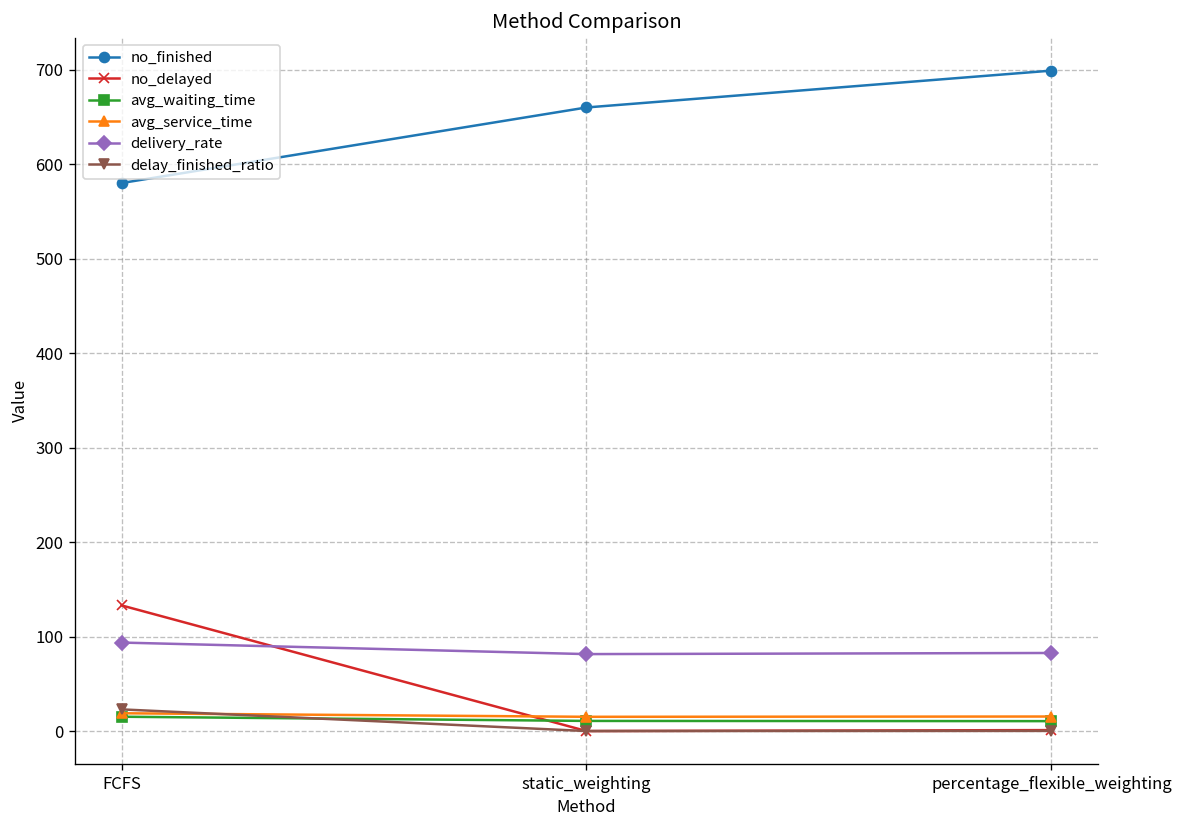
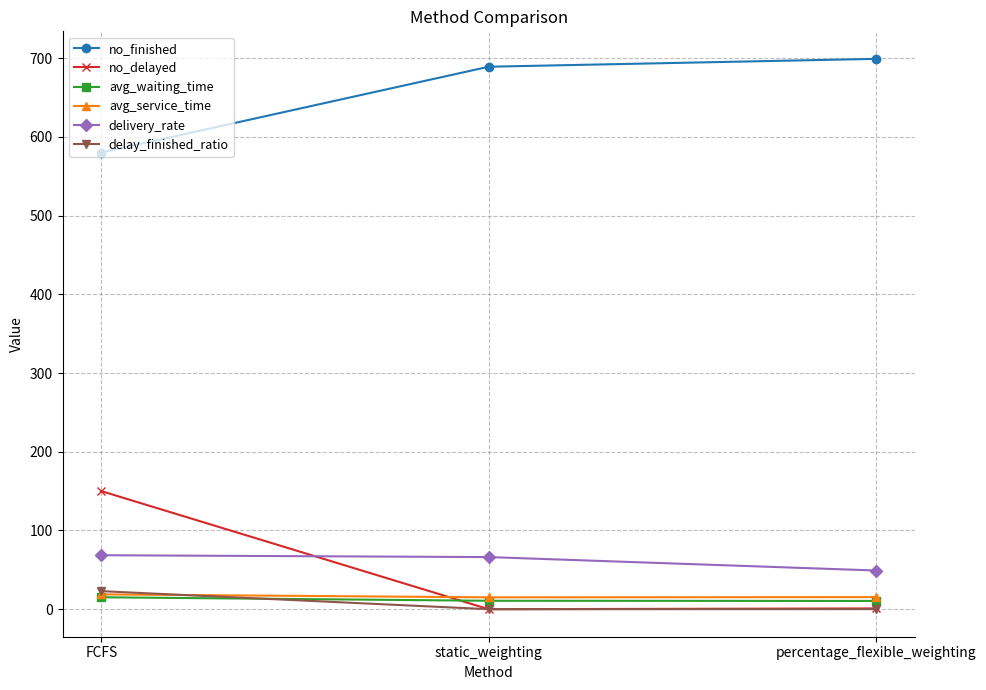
  {
    "no_finished": {
-     "static_weighting": 660,
+     "static_weighting": 690,
      "percentage_flexible_weighting": 700
    },
    "no_delayed": {
-     "FCFS": 130
+     "FCFS": 150
    },
    "avg_waiting_time": {
      "FCFS": 20,
      "static_weighting": 10,
      "percentage_flexible_weighting": 10
    },
    "avg_service_time": {
      "FCFS": 20,
      "static_weighting": 20,
      "percentage_flexible_weighting": 20
    },
    "delivery_rate": {
-     "FCFS": 90,
-     "static_weighting": 80,
-     "percentage_flexible_weighting": 80
+     "FCFS": 70,
+     "static_weighting": 70,
+     "percentage_flexible_weighting": 50
    },
    "delay_finished_ratio": {
      "FCFS": 20
    }
  }
